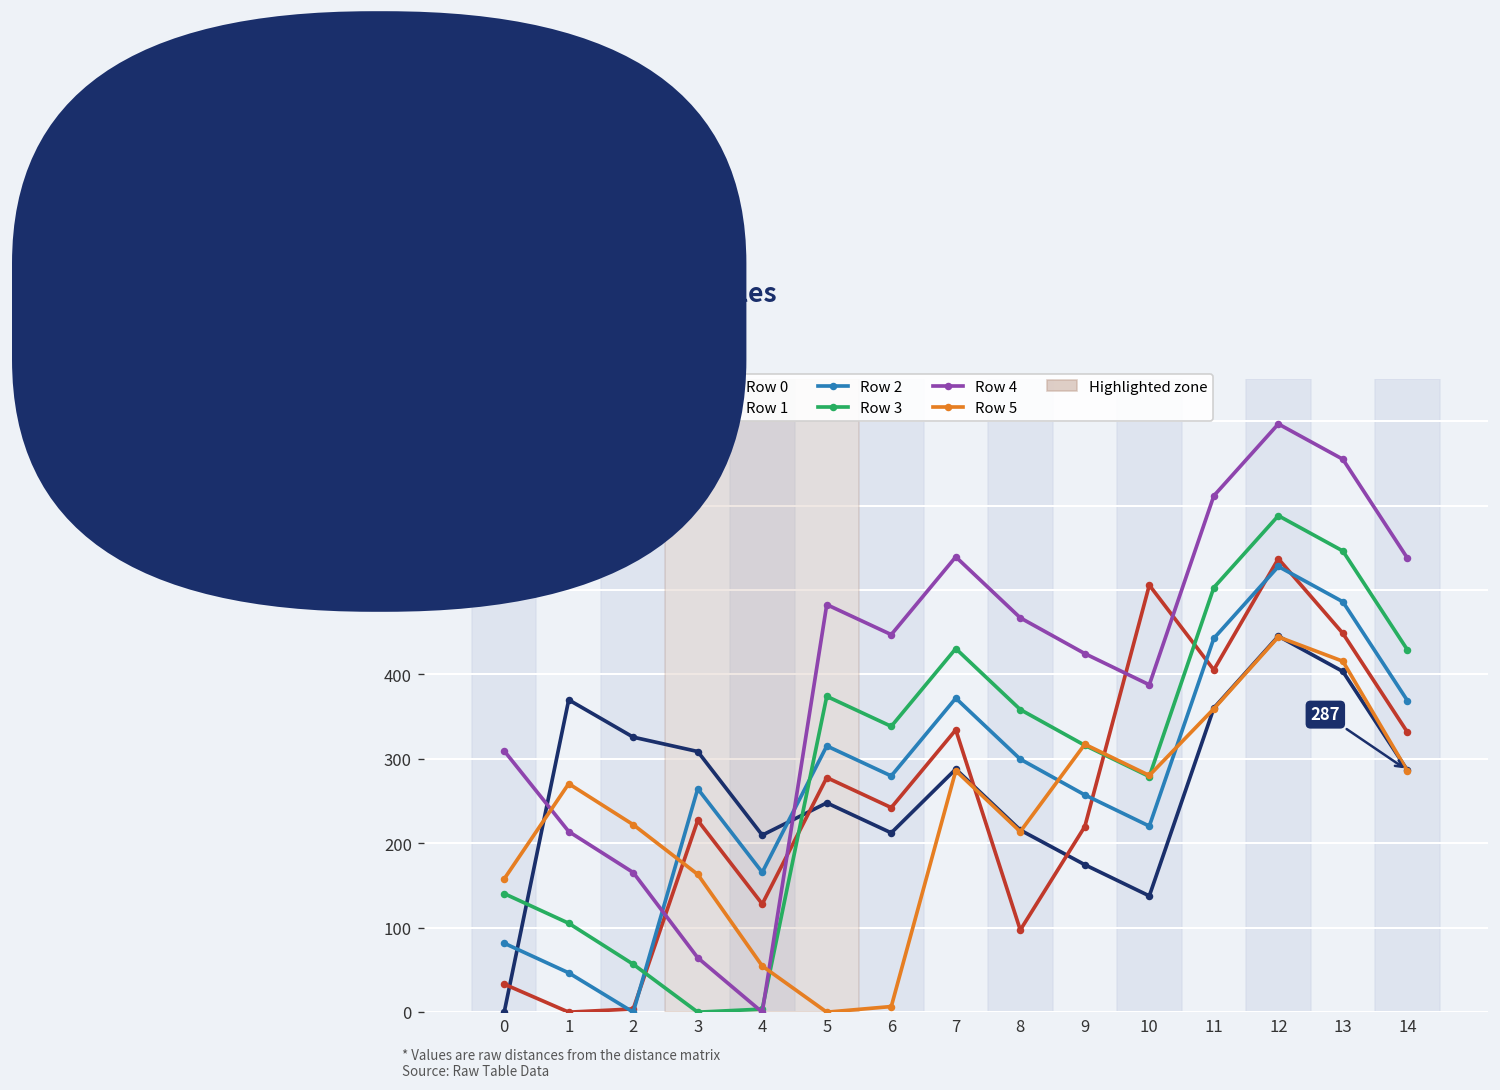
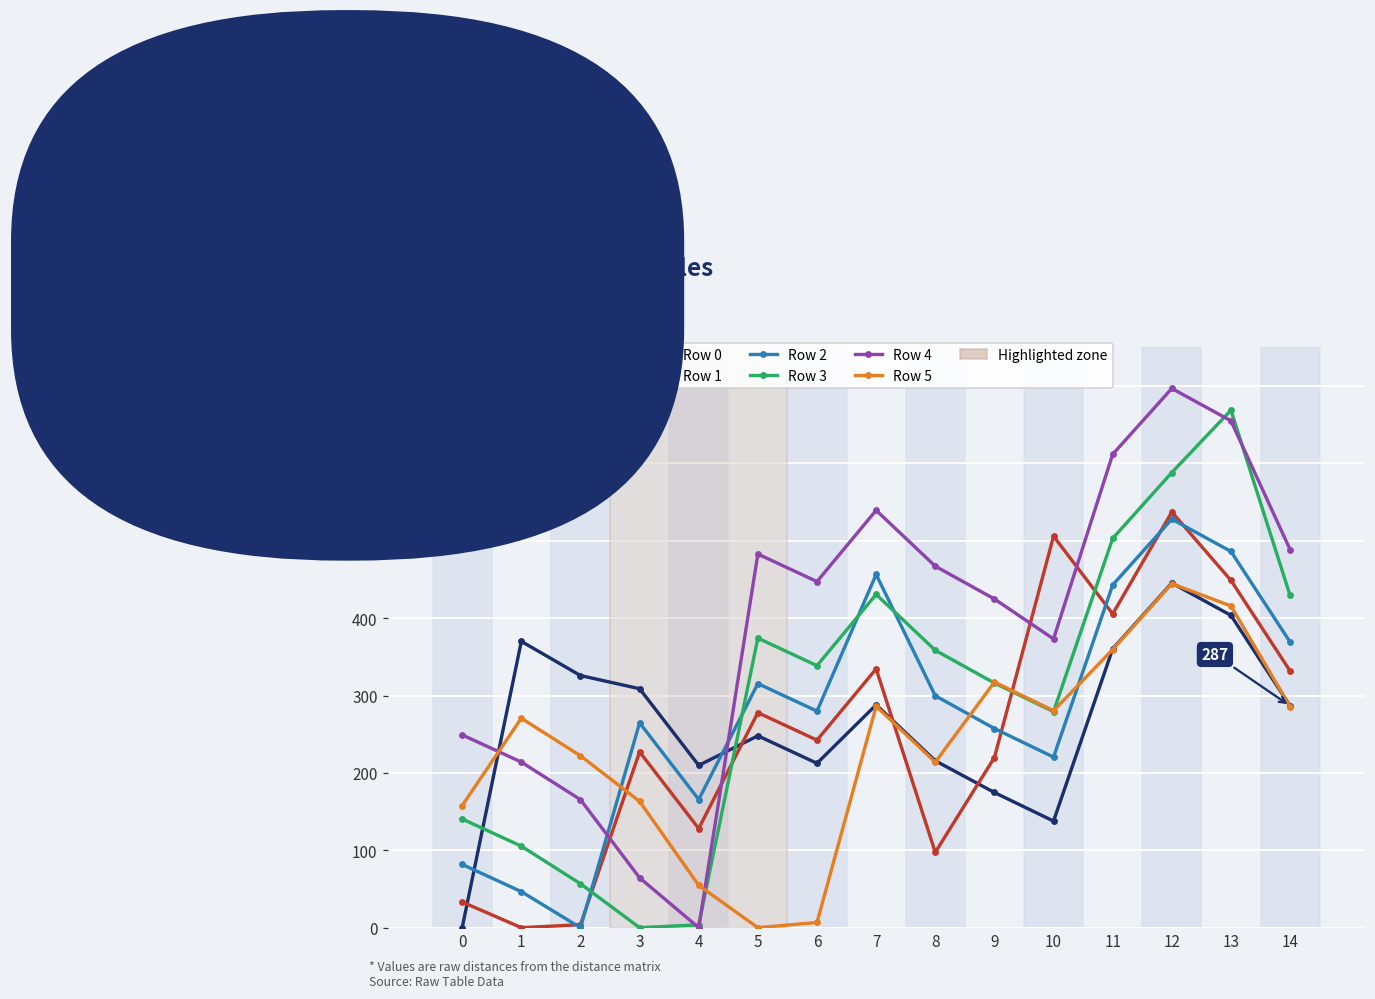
  {
    "Row 0": {
      "0": 0,
      "1": 370,
      "2": 330,
      "3": 310,
      "4": 210,
      "5": 250,
      "6": 210,
      "9": 170,
      "10": 140,
      "13": 400
    },
    "Row 1": {
      "0": 30,
      "1": 0,
      "2": 0,
      "3": 230,
      "4": 130,
      "5": 280,
      "6": 240,
      "7": 330,
      "8": 100,
      "9": 220,
      "10": 510,
      "11": 410,
      "12": 540,
      "13": 450,
      "14": 330
    },
    "Row 2": {
      "0": 80,
      "1": 50,
      "2": 0,
      "3": 260,
      "4": 170,
      "5": 320,
      "6": 280,
-     "7": 370,
+     "7": 460,
      "8": 300,
      "9": 260,
      "10": 220,
      "11": 440,
      "12": 530,
      "13": 490,
      "14": 370
    },
    "Row 3": {
      "0": 140,
      "1": 110,
      "2": 60,
      "3": 0,
      "5": 370,
      "6": 340,
      "7": 430,
      "8": 360,
      "11": 500,
      "12": 590,
-     "13": 550,
+     "13": 670,
      "14": 430
    },
    "Row 4": {
-     "0": 310,
+     "0": 250,
      "1": 210,
      "2": 170,
      "3": 60,
      "5": 480,
      "6": 450,
      "7": 540,
      "8": 470,
      "9": 420,
-     "10": 390,
+     "10": 370,
      "11": 610,
      "12": 700,
      "13": 650,
-     "14": 540
+     "14": 490
    },
    "Row 5": {
      "0": 160,
      "1": 270,
      "2": 220,
      "3": 160,
      "4": 50,
      "5": 0,
      "6": 10,
      "13": 420
    }
  }
